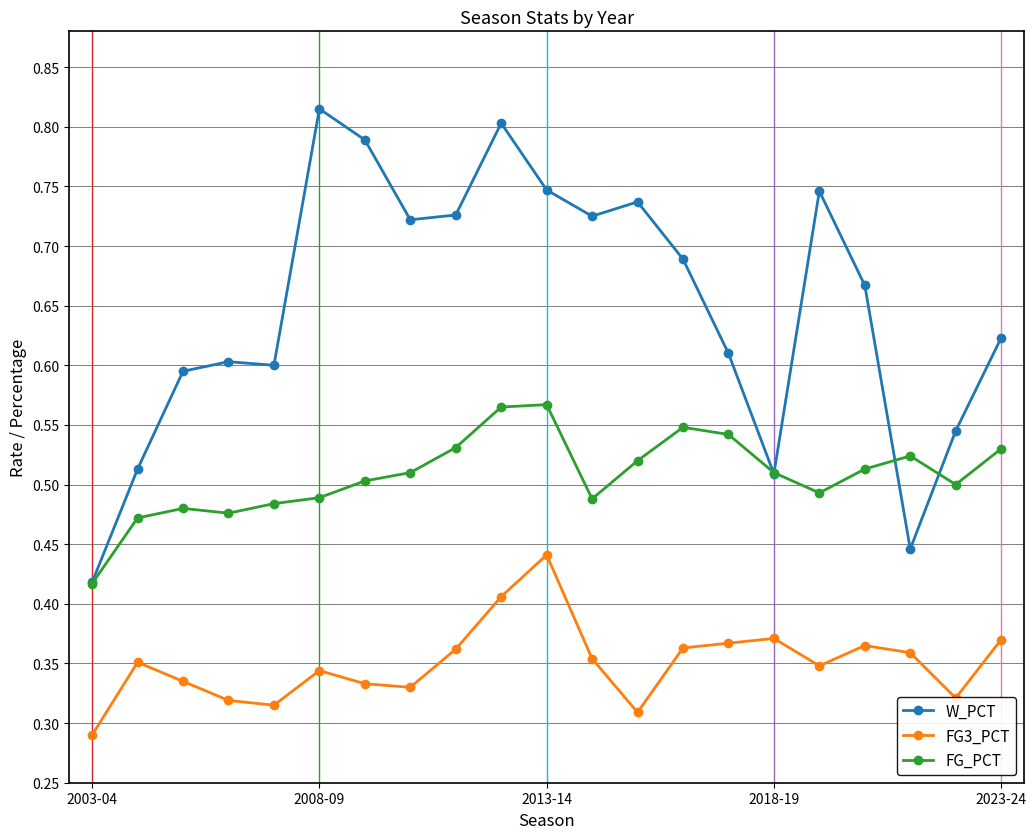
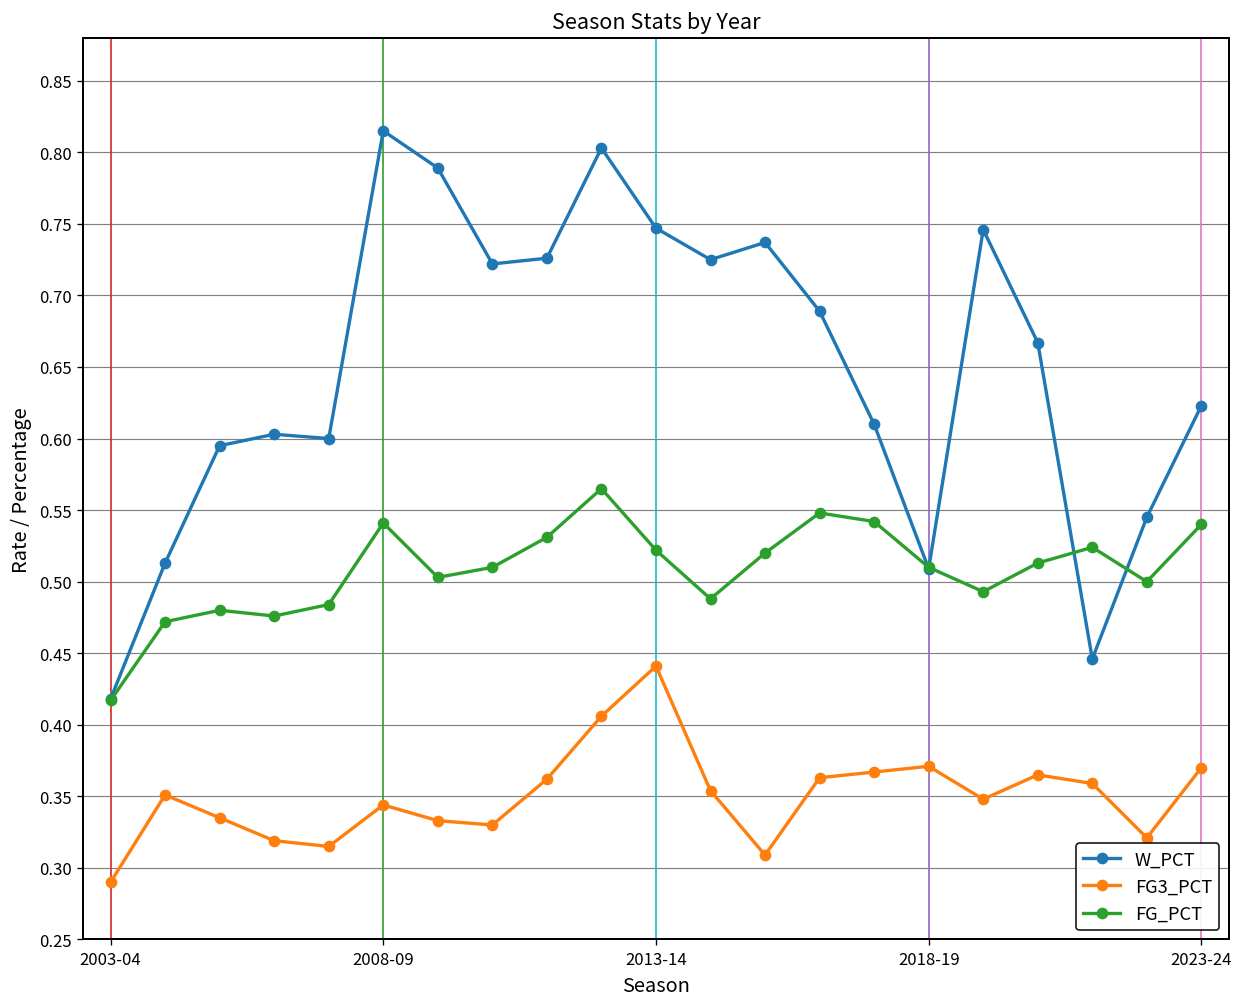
  {
    "W_PCT": {
      "2008-09": 0.815,
      "2013-14": 0.747,
      "2023-24": 0.623
    },
    "FG3_PCT": {
      "2003-04": 0.290,
      "2008-09": 0.344,
      "2013-14": 0.441,
      "2018-19": 0.371,
      "2023-24": 0.370
    },
    "FG_PCT": {
-     "2008-09": 0.489,
-     "2013-14": 0.567,
-     "2023-24": 0.53
+     "2008-09": 0.541,
+     "2013-14": 0.522,
+     "2023-24": 0.54
    }
  }
